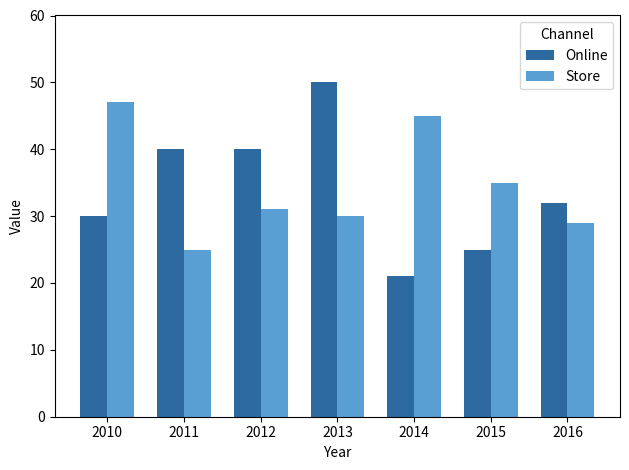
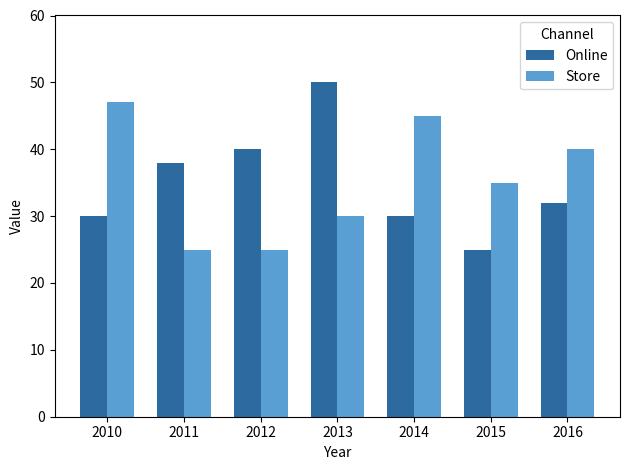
  {
    "Online": {
      "2010": 30,
-     "2011": 40,
+     "2011": 38,
      "2012": 40,
      "2013": 50,
-     "2014": 21,
+     "2014": 30,
      "2015": 25,
      "2016": 32
    },
    "Store": {
      "2010": 47,
      "2011": 25,
-     "2012": 31,
+     "2012": 25,
      "2013": 30,
      "2014": 45,
      "2015": 35,
-     "2016": 29
+     "2016": 40
    }
  }
